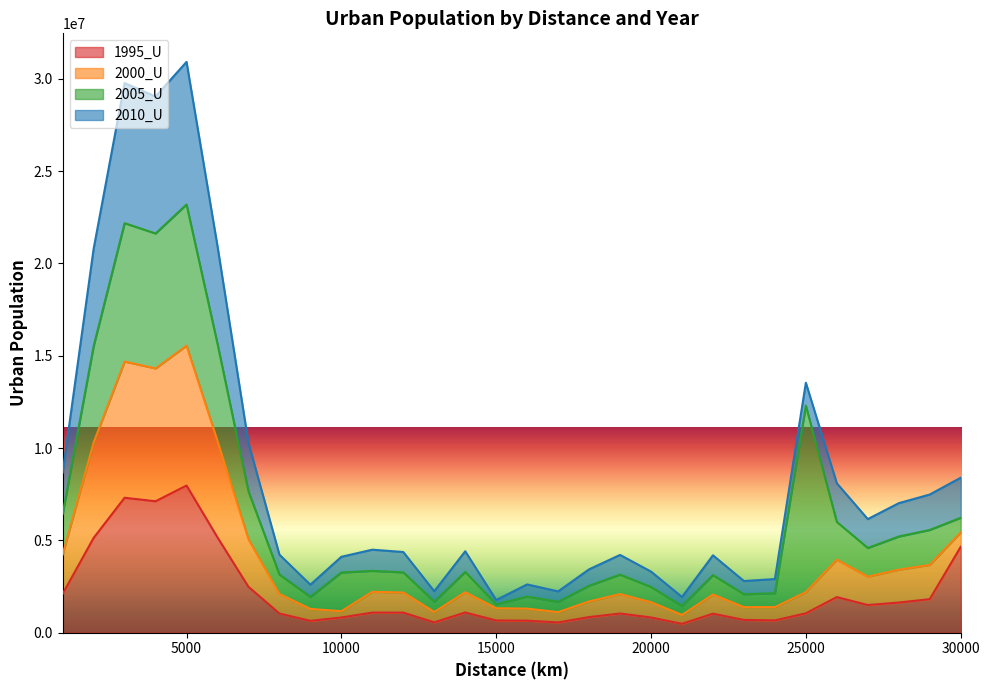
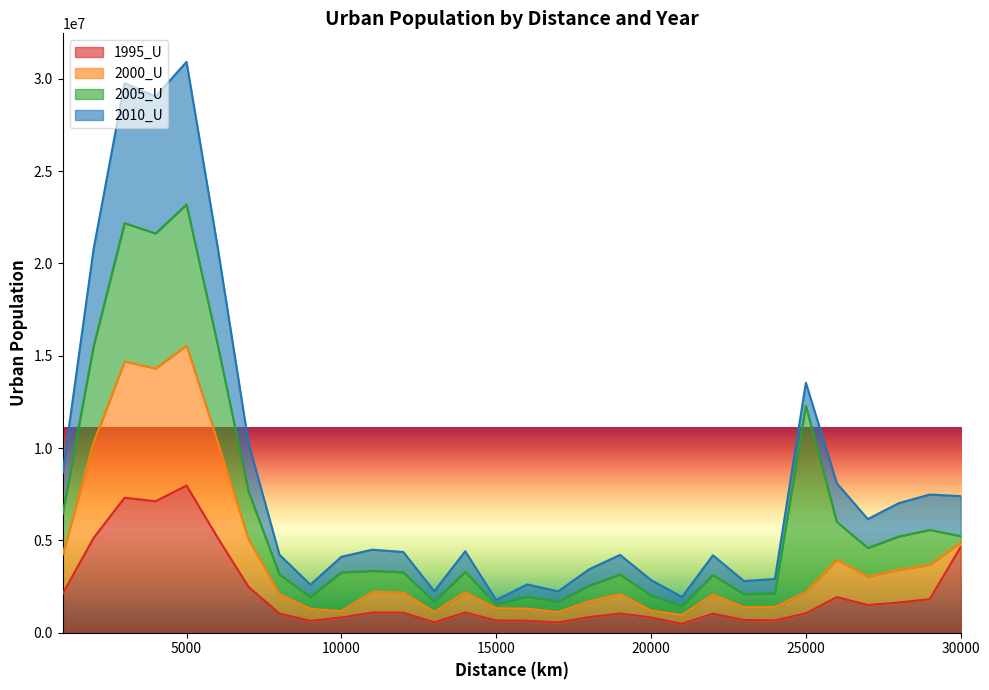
  {
    "1995_U": {
      "5000": 8000000,
      "10000": 800000,
      "15000": 700000,
      "20000": 800000,
      "25000": 1000000,
      "30000": 4600000
    },
    "2000_U": {
      "5000": 7600000,
      "10000": 300000,
      "15000": 700000,
-     "20000": 800000,
+     "20000": 400000,
      "25000": 1100000,
-     "30000": 800000
+     "30000": 200000
    },
    "2005_U": {
      "5000": 7600000,
      "10000": 2100000,
      "15000": 200000,
      "20000": 800000,
      "25000": 10100000,
-     "30000": 800000
+     "30000": 300000
    },
    "2010_U": {
      "5000": 7700000,
      "10000": 800000,
      "15000": 200000,
      "20000": 800000,
      "25000": 1200000,
      "30000": 2200000
    }
  }
